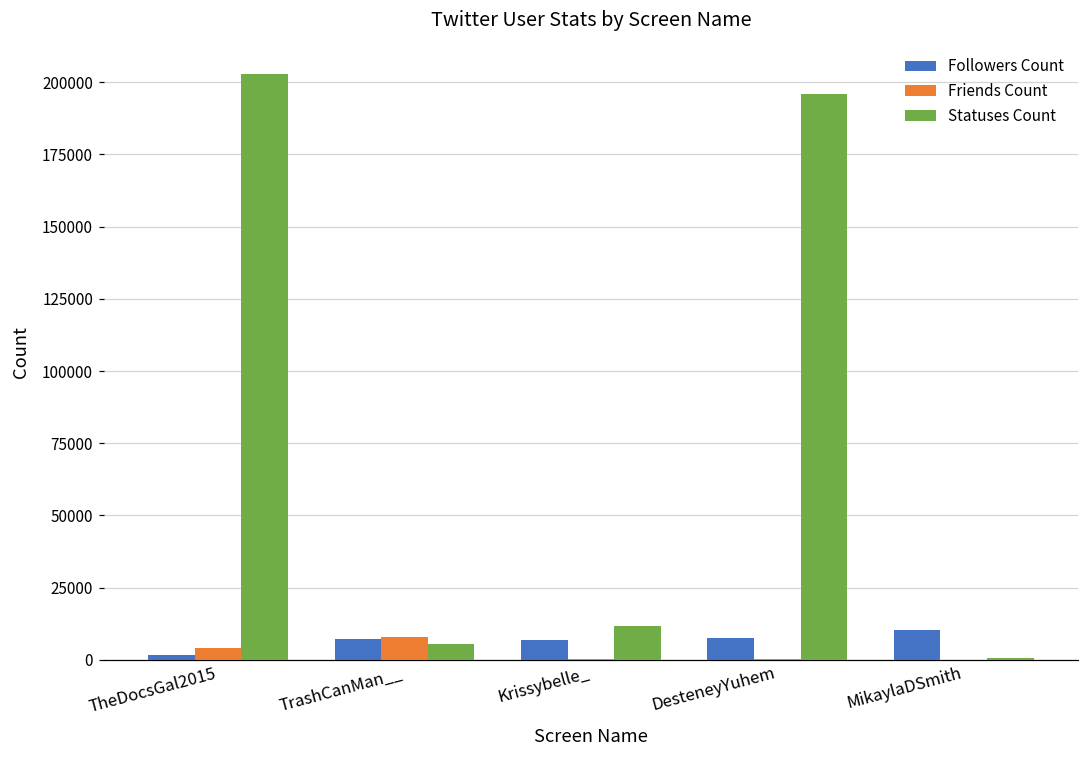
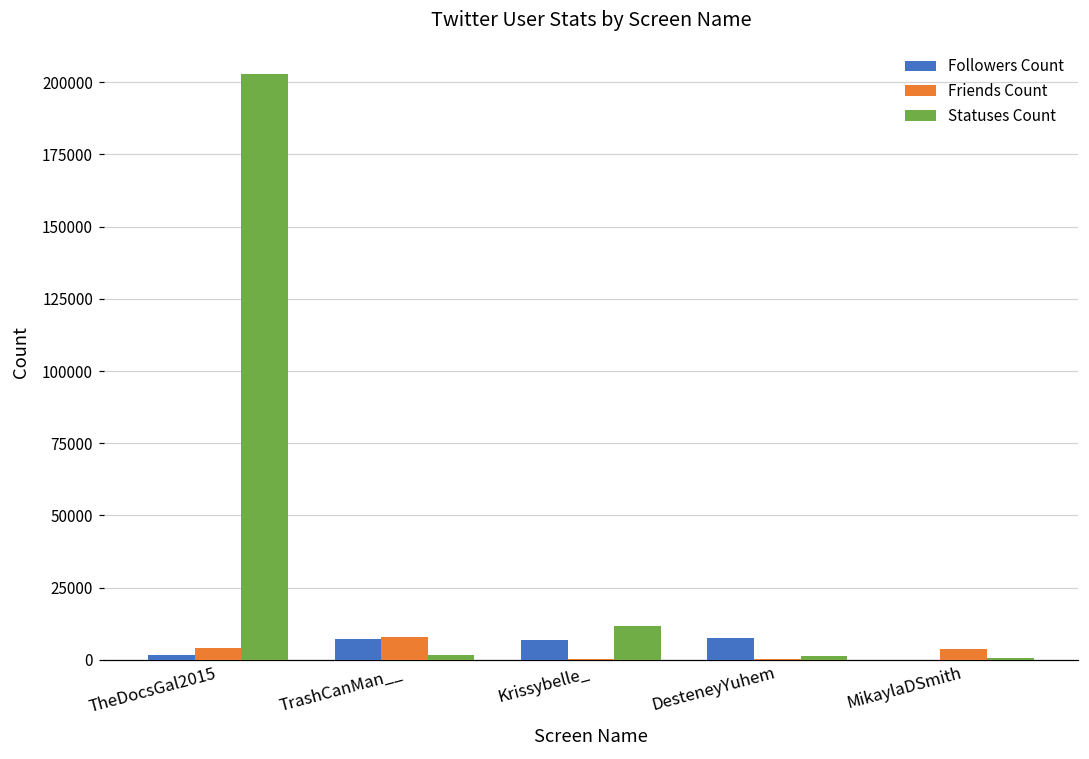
  {
    "Followers Count": {
      "TheDocsGal2015": 2000,
      "TrashCanMan__": 7000,
      "Krissybelle_": 7000,
      "DesteneyYuhem": 8000,
-     "MikaylaDSmith": 10000
+     "MikaylaDSmith": 0
    },
    "Friends Count": {
      "TheDocsGal2015": 4000,
      "TrashCanMan__": 8000,
-     "MikaylaDSmith": 0
+     "MikaylaDSmith": 4000
    },
    "Statuses Count": {
      "TheDocsGal2015": 203000,
-     "TrashCanMan__": 6000,
+     "TrashCanMan__": 2000,
      "Krissybelle_": 12000,
-     "DesteneyYuhem": 196000
+     "DesteneyYuhem": 1000
    }
  }
